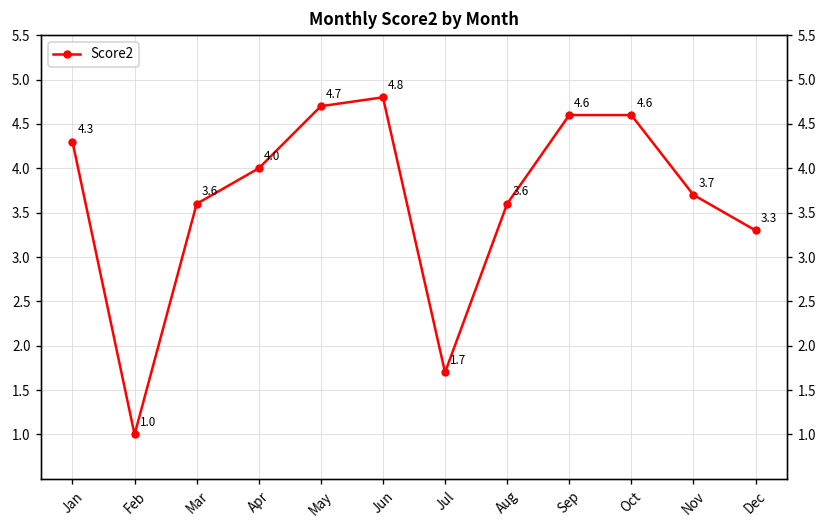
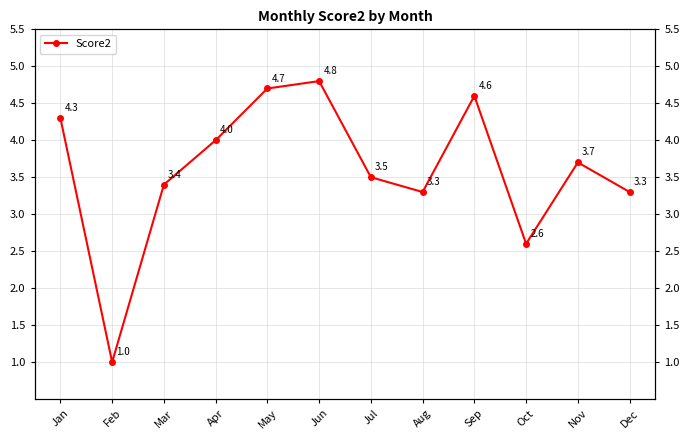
  {
    "Jan": 4.3,
    "Feb": 1.0,
-   "Mar": 3.6,
+   "Mar": 3.4,
    "Apr": 4.0,
    "May": 4.7,
    "Jun": 4.8,
-   "Jul": 1.7,
-   "Aug": 3.6,
+   "Jul": 3.5,
+   "Aug": 3.3,
    "Sep": 4.6,
-   "Oct": 4.6,
+   "Oct": 2.6,
    "Nov": 3.7,
    "Dec": 3.3
  }
